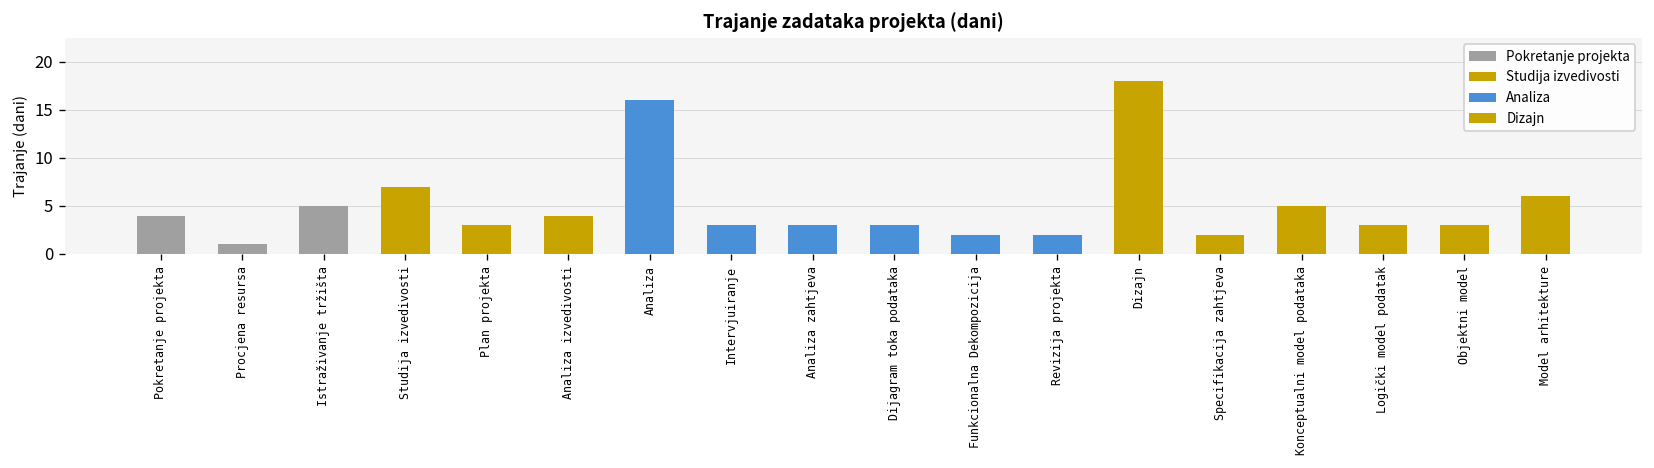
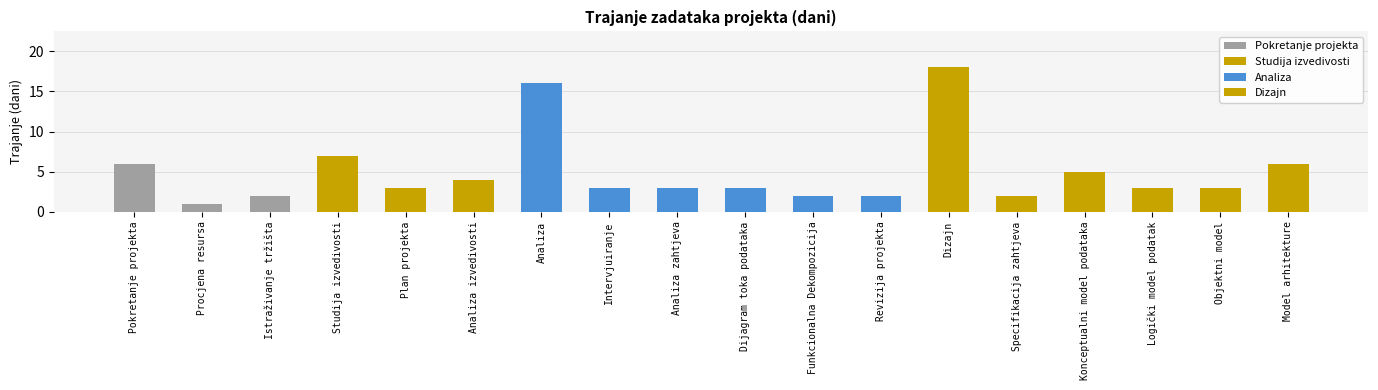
  {
    "Pokretanje projekta": {
-     "Pokretanje projekta": 4,
+     "Pokretanje projekta": 6,
      "Procjena resursa": 1,
-     "Istraživanje tržišta": 5
+     "Istraživanje tržišta": 2
    },
    "Analiza": {
      "Analiza": 16,
      "Intervjuiranje": 3,
      "Analiza zahtjeva": 3,
      "Dijagram toka podataka": 3,
      "Funkcionalna Dekompozicija": 2,
      "Revizija projekta": 2
    }
  }
